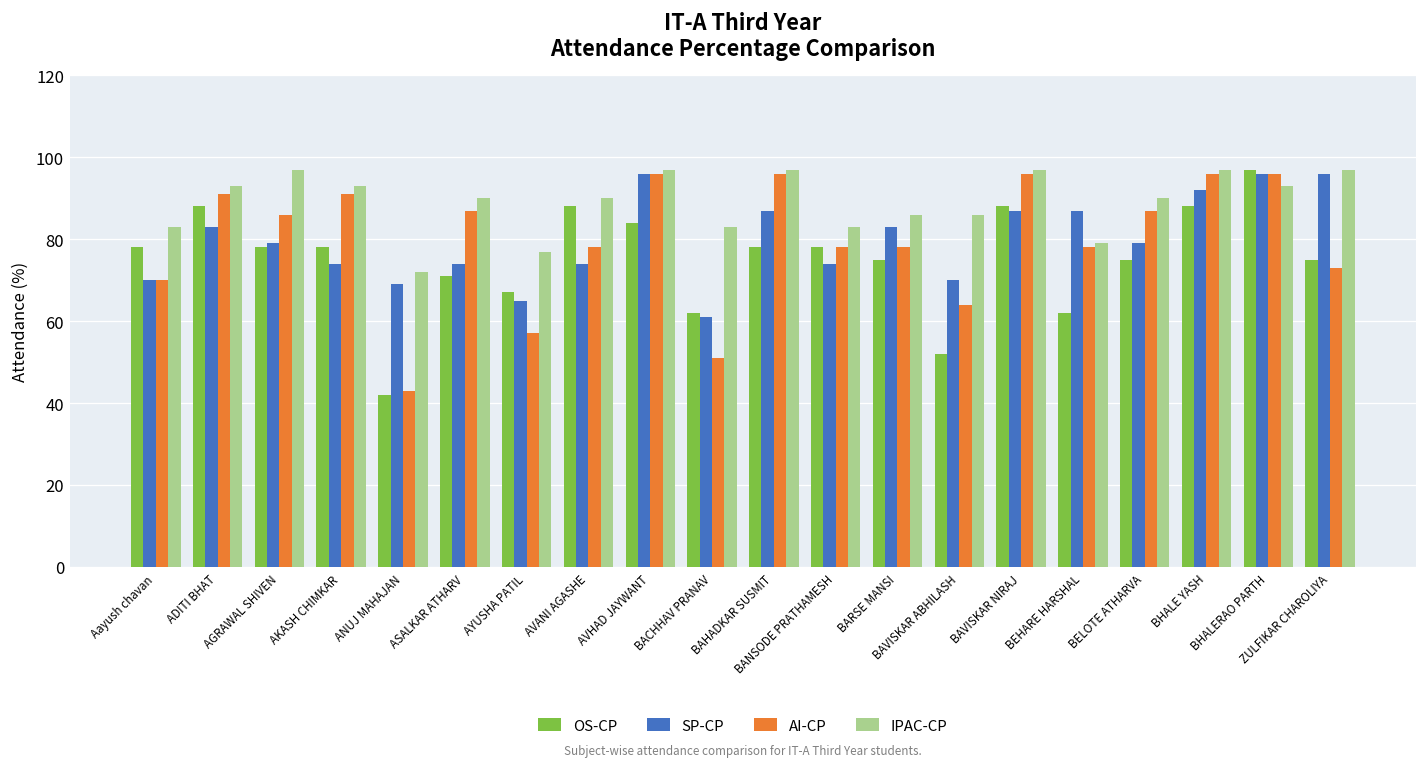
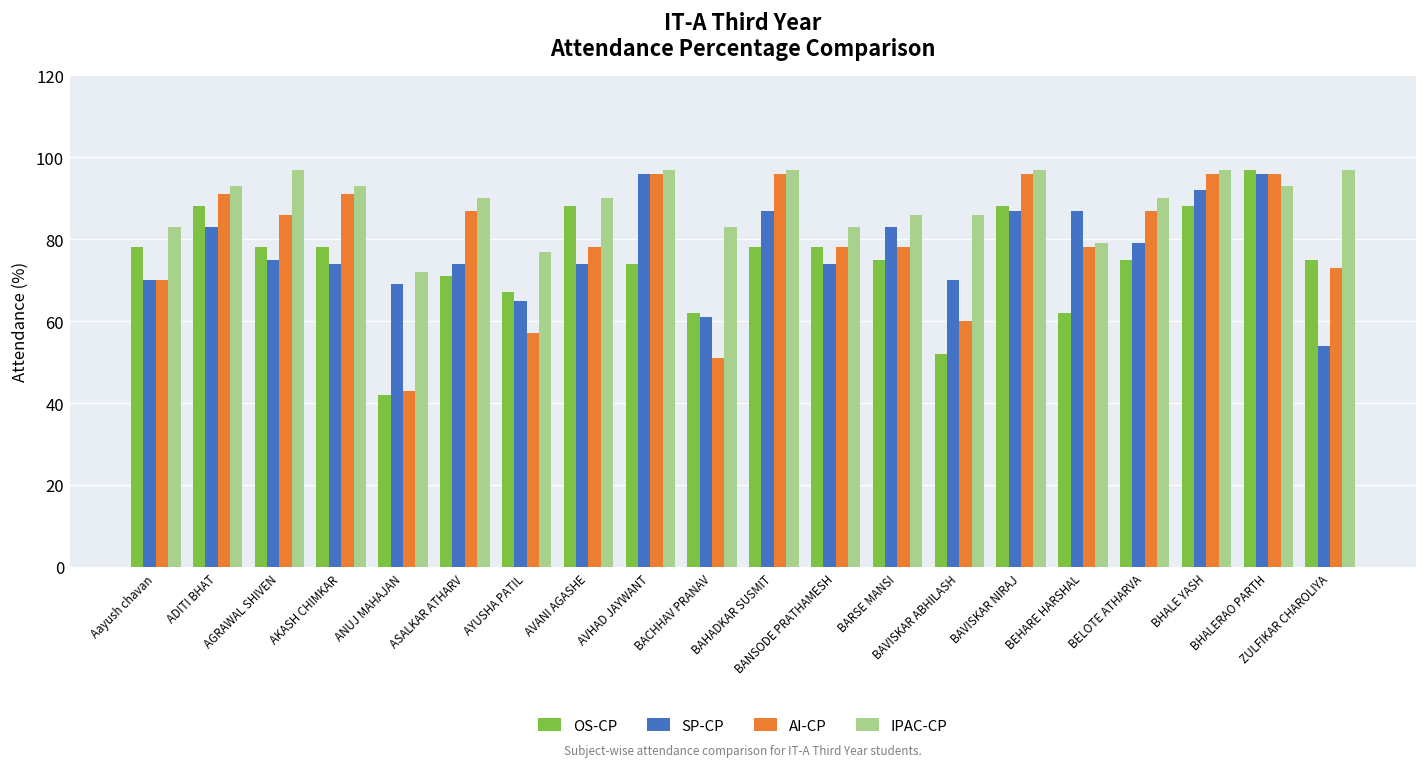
  {
    "OS-CP": {
      "Aayush chavan": 78,
      "ADITI BHAT": 88,
      "AGRAWAL SHIVEN": 78,
      "AKASH CHIMKAR": 78,
      "ANUJ MAHAJAN": 42,
      "ASALKAR ATHARV": 71,
      "AYUSHA PATIL": 67,
      "AVANI AGASHE": 88,
-     "AVHAD JAYWANT": 84,
+     "AVHAD JAYWANT": 74,
      "BACHHAV PRANAV": 62,
      "BAHADKAR SUSMIT": 78,
      "BANSODE PRATHAMESH": 78,
      "BARSE MANSI": 75,
      "BAVISKAR ABHILASH": 52,
      "BAVISKAR NIRAJ": 88,
      "BEHARE HARSHAL": 62,
      "BELOTE ATHARVA": 75,
      "BHALE YASH": 88,
      "BHALERAO PARTH": 97,
      "ZULFIKAR CHAROLIYA": 75
    },
    "SP-CP": {
      "Aayush chavan": 70,
      "ADITI BHAT": 83,
-     "AGRAWAL SHIVEN": 79,
+     "AGRAWAL SHIVEN": 75,
      "AKASH CHIMKAR": 74,
      "ANUJ MAHAJAN": 69,
      "ASALKAR ATHARV": 74,
      "AYUSHA PATIL": 65,
      "AVANI AGASHE": 74,
      "AVHAD JAYWANT": 96,
      "BACHHAV PRANAV": 61,
      "BAHADKAR SUSMIT": 87,
      "BANSODE PRATHAMESH": 74,
      "BARSE MANSI": 83,
      "BAVISKAR ABHILASH": 70,
      "BAVISKAR NIRAJ": 87,
      "BEHARE HARSHAL": 87,
      "BELOTE ATHARVA": 79,
      "BHALE YASH": 92,
      "BHALERAO PARTH": 96,
-     "ZULFIKAR CHAROLIYA": 96
+     "ZULFIKAR CHAROLIYA": 54
    },
    "AI-CP": {
      "Aayush chavan": 70,
      "ADITI BHAT": 91,
      "AGRAWAL SHIVEN": 86,
      "AKASH CHIMKAR": 91,
      "ANUJ MAHAJAN": 43,
      "ASALKAR ATHARV": 87,
      "AYUSHA PATIL": 57,
      "AVANI AGASHE": 78,
      "AVHAD JAYWANT": 96,
      "BACHHAV PRANAV": 51,
      "BAHADKAR SUSMIT": 96,
      "BANSODE PRATHAMESH": 78,
      "BARSE MANSI": 78,
-     "BAVISKAR ABHILASH": 64,
+     "BAVISKAR ABHILASH": 60,
      "BAVISKAR NIRAJ": 96,
      "BEHARE HARSHAL": 78,
      "BELOTE ATHARVA": 87,
      "BHALE YASH": 96,
      "BHALERAO PARTH": 96,
      "ZULFIKAR CHAROLIYA": 73
    },
    "IPAC-CP": {
      "Aayush chavan": 83,
      "ADITI BHAT": 93,
      "AGRAWAL SHIVEN": 97,
      "AKASH CHIMKAR": 93,
      "ANUJ MAHAJAN": 72,
      "ASALKAR ATHARV": 90,
      "AYUSHA PATIL": 77,
      "AVANI AGASHE": 90,
      "AVHAD JAYWANT": 97,
      "BACHHAV PRANAV": 83,
      "BAHADKAR SUSMIT": 97,
      "BANSODE PRATHAMESH": 83,
      "BARSE MANSI": 86,
      "BAVISKAR ABHILASH": 86,
      "BAVISKAR NIRAJ": 97,
      "BEHARE HARSHAL": 79,
      "BELOTE ATHARVA": 90,
      "BHALE YASH": 97,
      "BHALERAO PARTH": 93,
      "ZULFIKAR CHAROLIYA": 97
    }
  }
